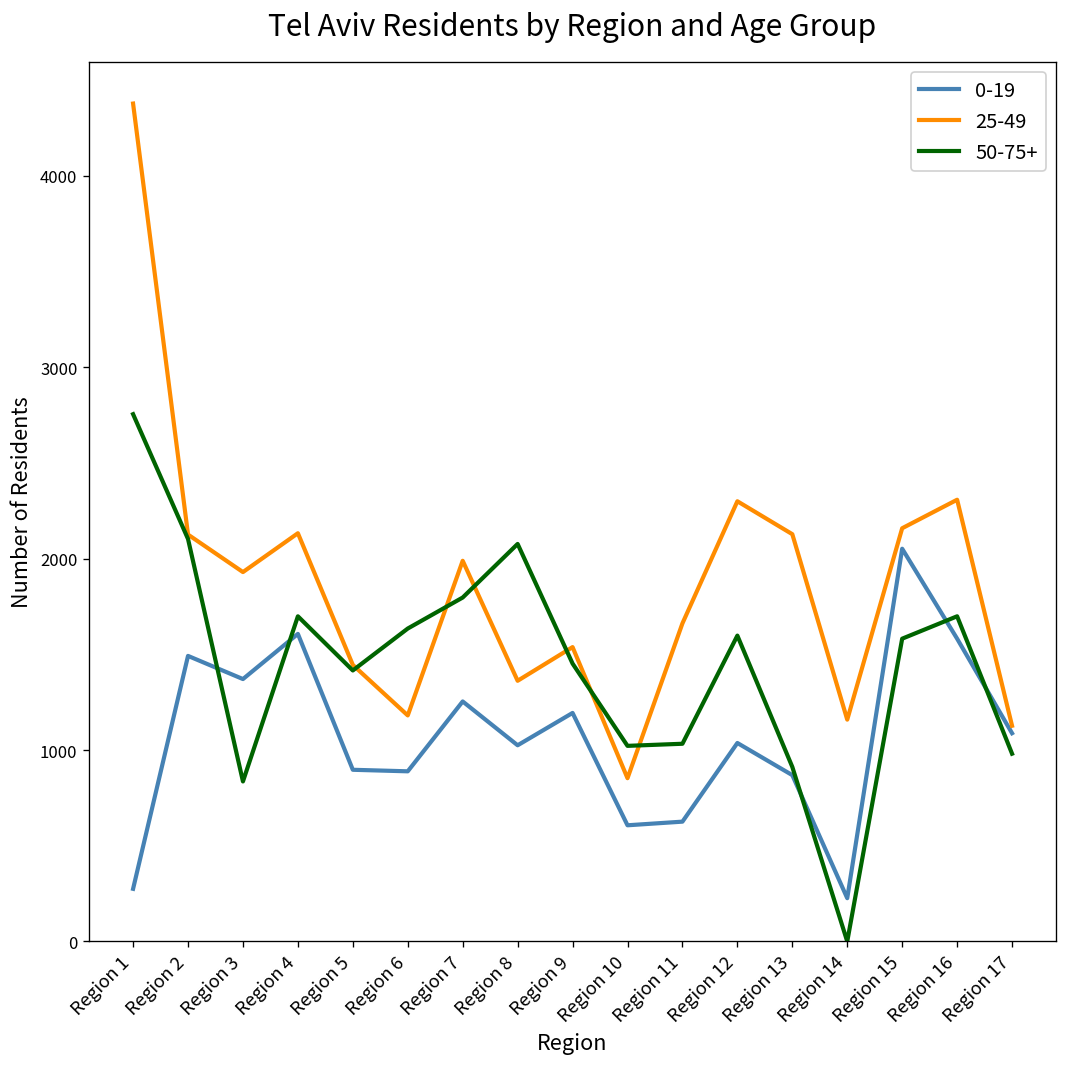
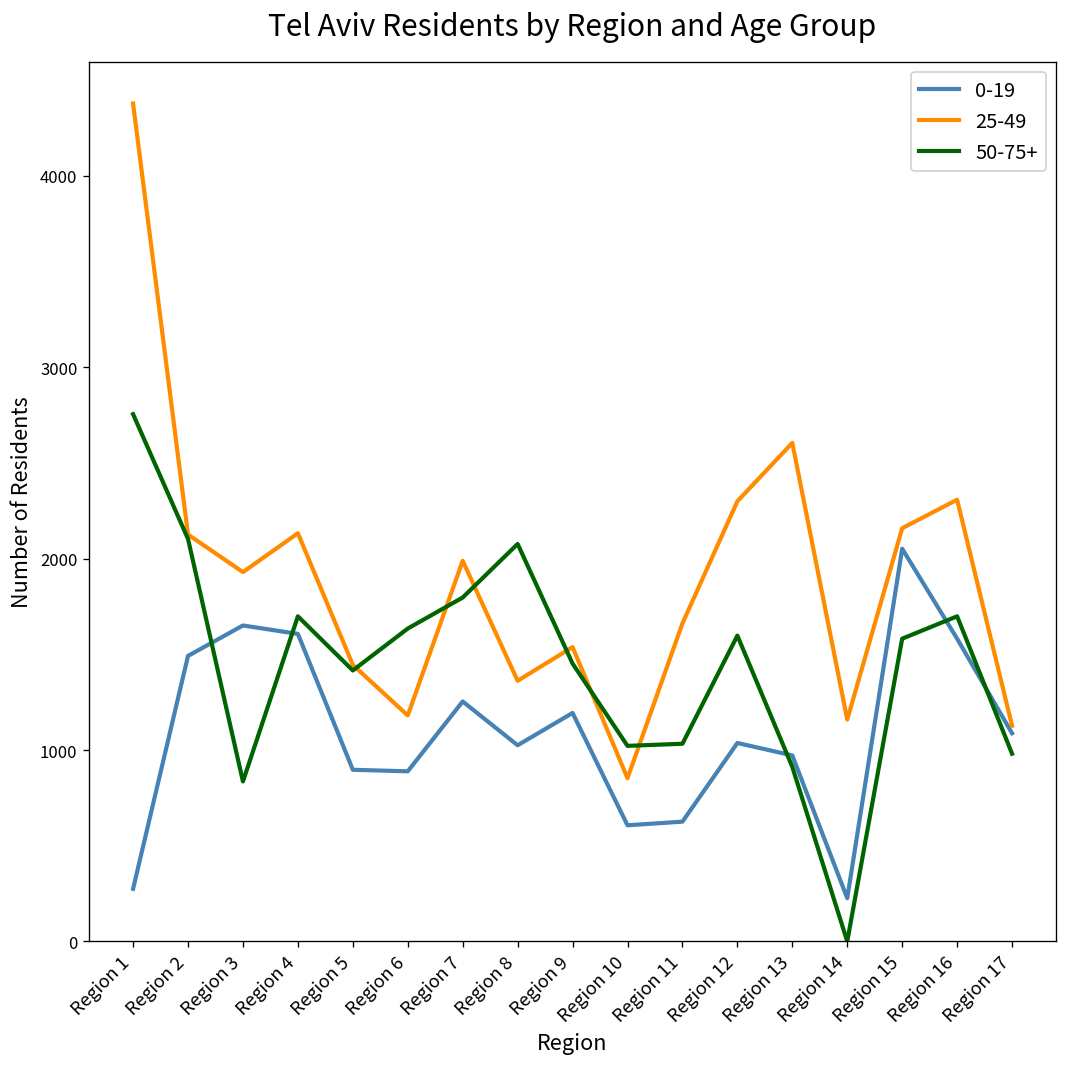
  {
    "0-19": {
      "Region 1": 280,
      "Region 2": 1490,
-     "Region 3": 1370,
+     "Region 3": 1650,
      "Region 4": 1610,
      "Region 5": 900,
      "Region 6": 890,
      "Region 7": 1250,
      "Region 8": 1030,
      "Region 9": 1190,
      "Region 10": 610,
      "Region 11": 630,
      "Region 12": 1040,
-     "Region 13": 870,
+     "Region 13": 970,
      "Region 14": 230,
      "Region 15": 2050,
      "Region 16": 1580,
      "Region 17": 1090
    },
    "25-49": {
      "Region 1": 4380,
      "Region 2": 2130,
      "Region 3": 1930,
      "Region 4": 2130,
      "Region 5": 1450,
      "Region 6": 1180,
      "Region 7": 1990,
      "Region 8": 1360,
      "Region 9": 1540,
      "Region 10": 850,
      "Region 11": 1660,
      "Region 12": 2300,
-     "Region 13": 2130,
+     "Region 13": 2610,
      "Region 14": 1160,
      "Region 15": 2160,
      "Region 16": 2310,
      "Region 17": 1130
    },
    "50-75+": {
      "Region 1": 2760,
      "Region 2": 2100,
      "Region 3": 840,
      "Region 4": 1700,
      "Region 5": 1420,
      "Region 6": 1640,
      "Region 7": 1800,
      "Region 8": 2080,
      "Region 9": 1450,
      "Region 10": 1020,
      "Region 11": 1030,
      "Region 12": 1600,
      "Region 13": 910,
      "Region 14": 0,
      "Region 15": 1580,
      "Region 16": 1700,
      "Region 17": 980
    }
  }
